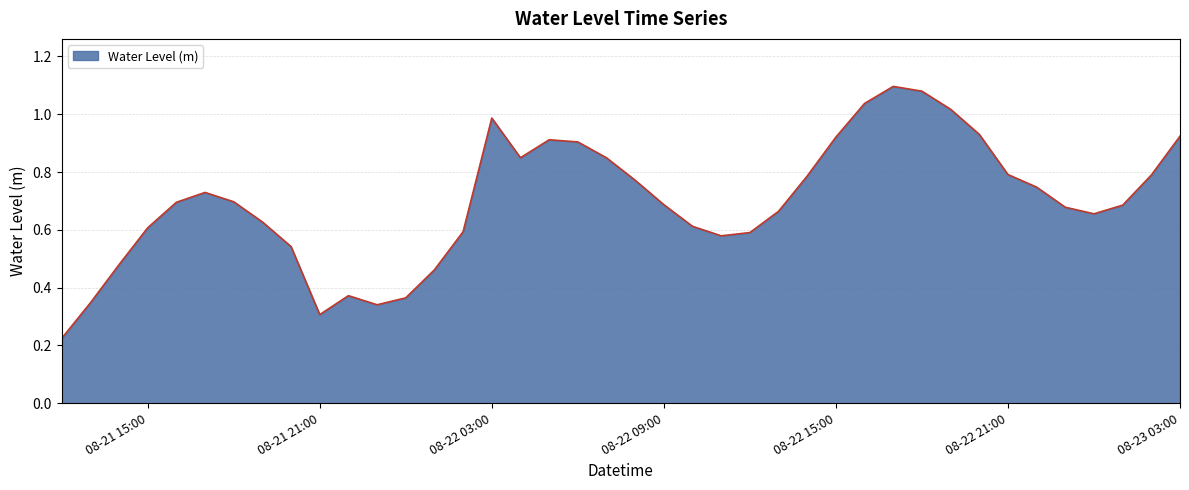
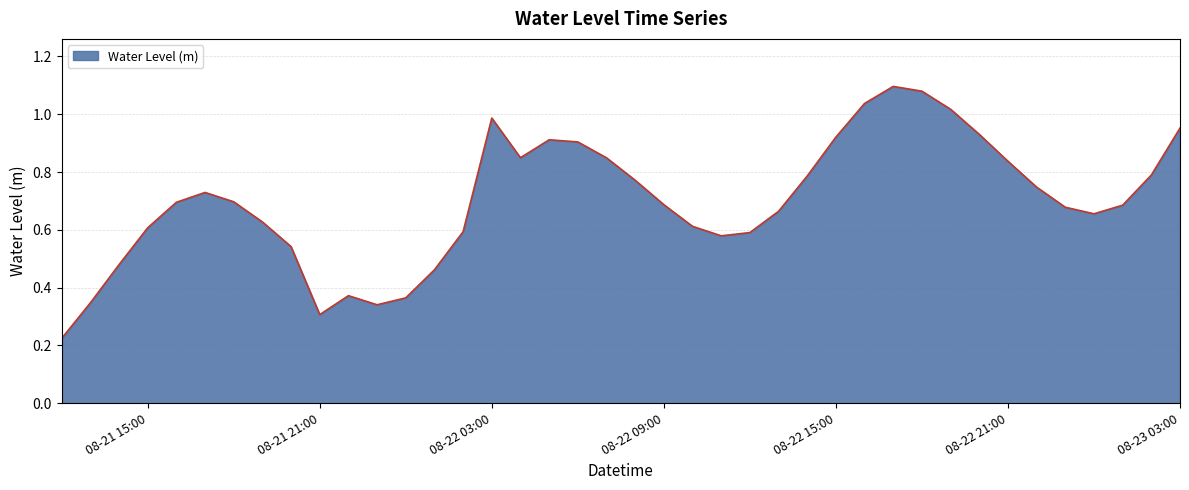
  {
    "08-21 15:00": 0.61,
    "08-21 21:00": 0.31,
    "08-22 03:00": 0.99,
    "08-22 09:00": 0.69,
    "08-22 15:00": 0.92,
-   "08-22 21:00": 0.79,
-   "08-23 03:00": 0.92
+   "08-22 21:00": 0.84,
+   "08-23 03:00": 0.95
  }
